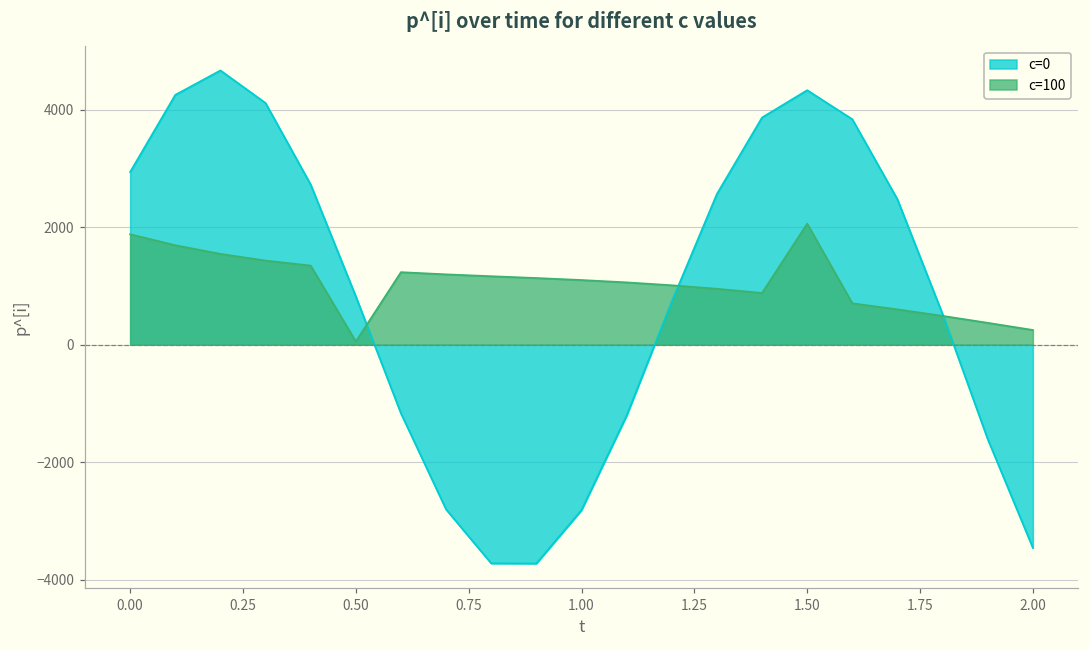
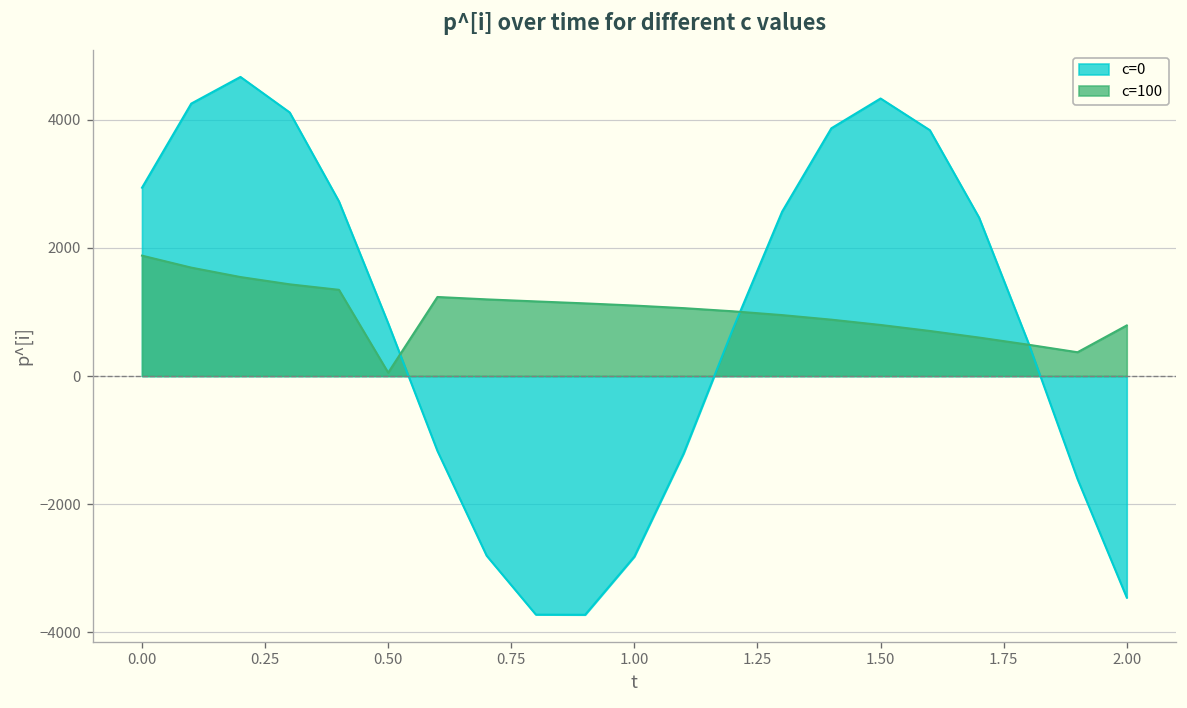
  {
    "c=100": {
      "0.00": 1900,
      "0.50": 100,
      "1.00": 1100,
-     "1.50": 2100,
-     "2.00": 300
+     "1.50": 800,
+     "2.00": 800
    }
  }
